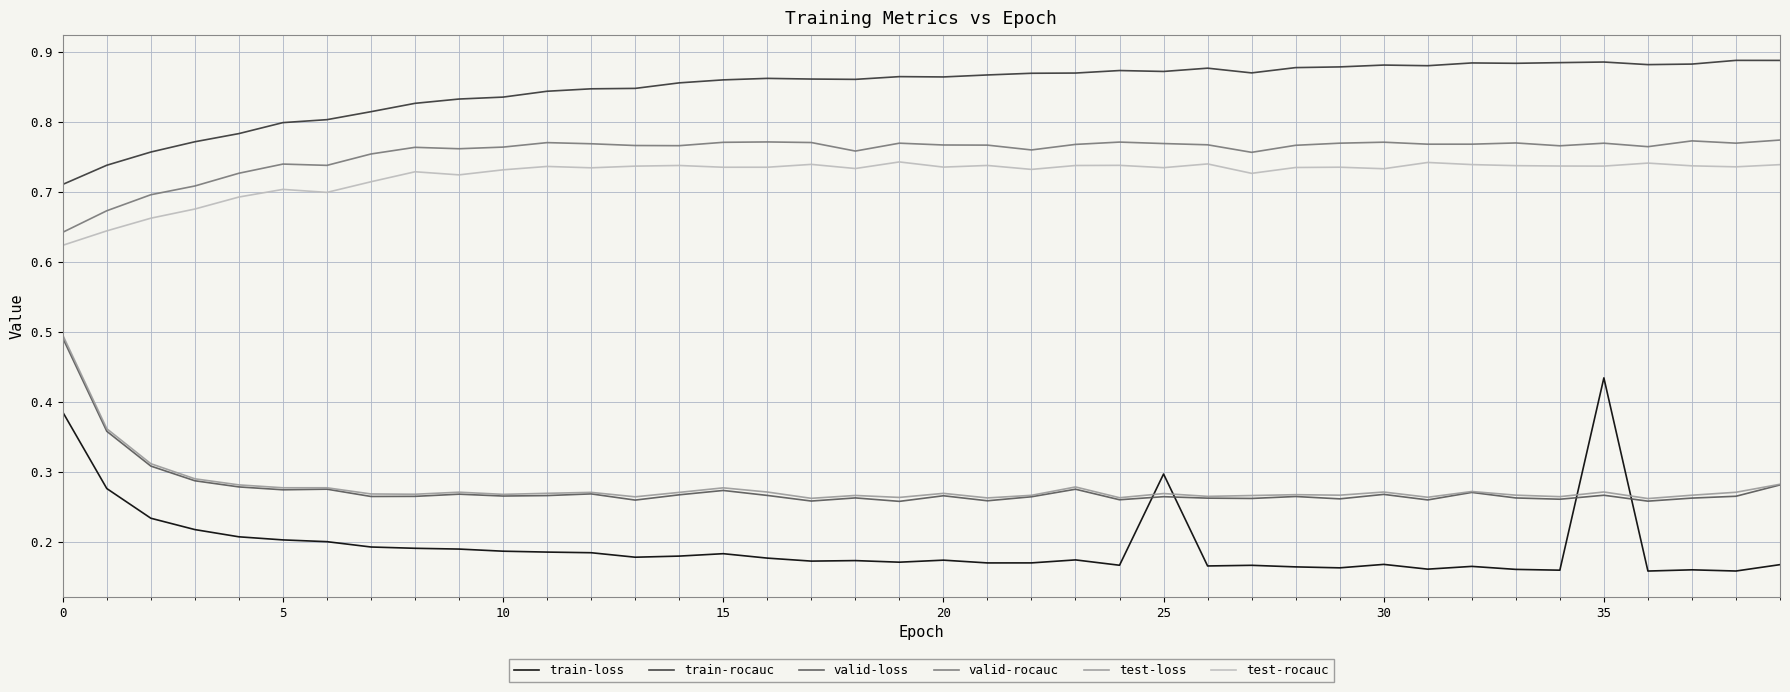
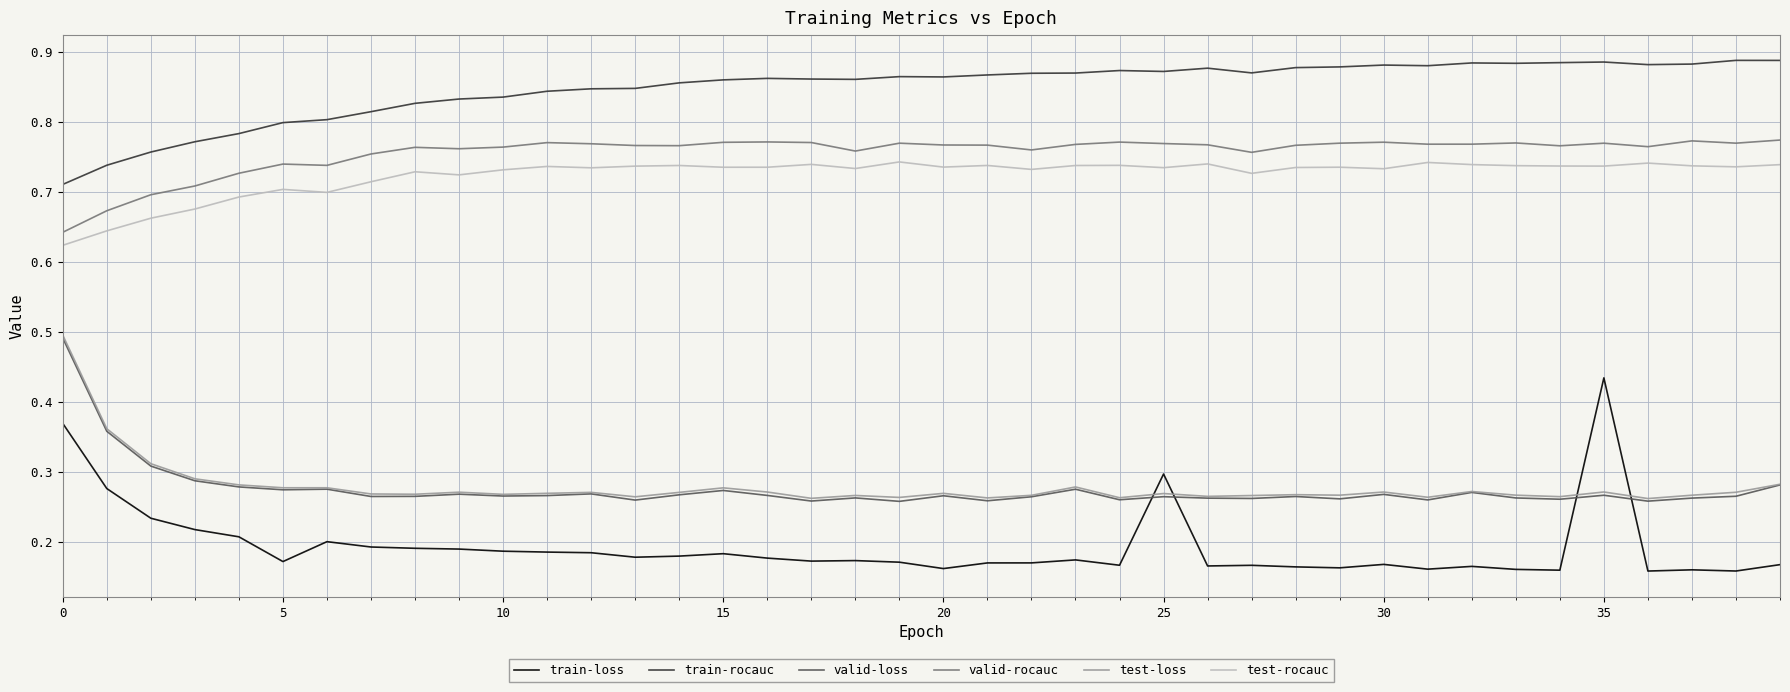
  {
    "train-loss": {
-     "0": 0.39,
-     "5": 0.20,
+     "0": 0.37,
+     "5": 0.17,
      "10": 0.19,
      "15": 0.18,
-     "20": 0.17,
+     "20": 0.16,
      "25": 0.30,
      "30": 0.17,
      "35": 0.43
    }
  }
